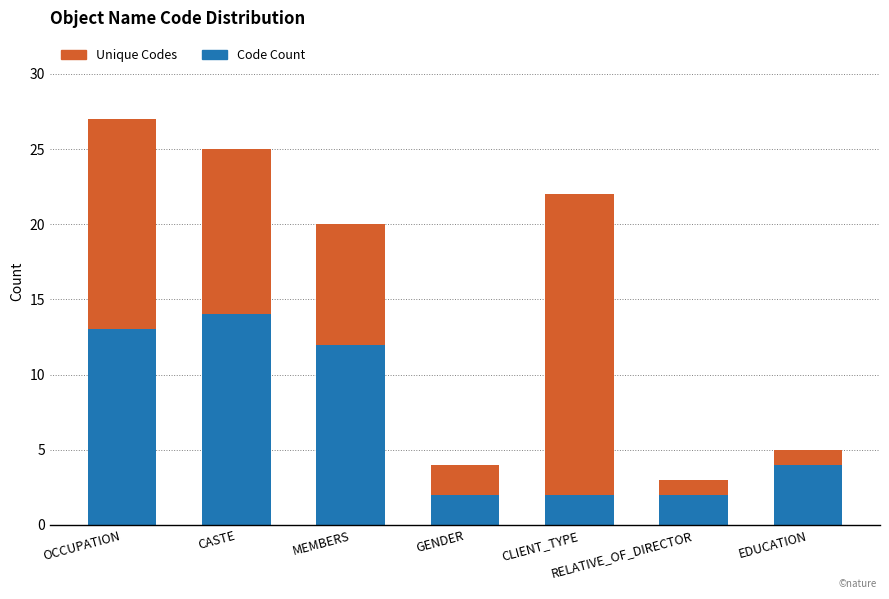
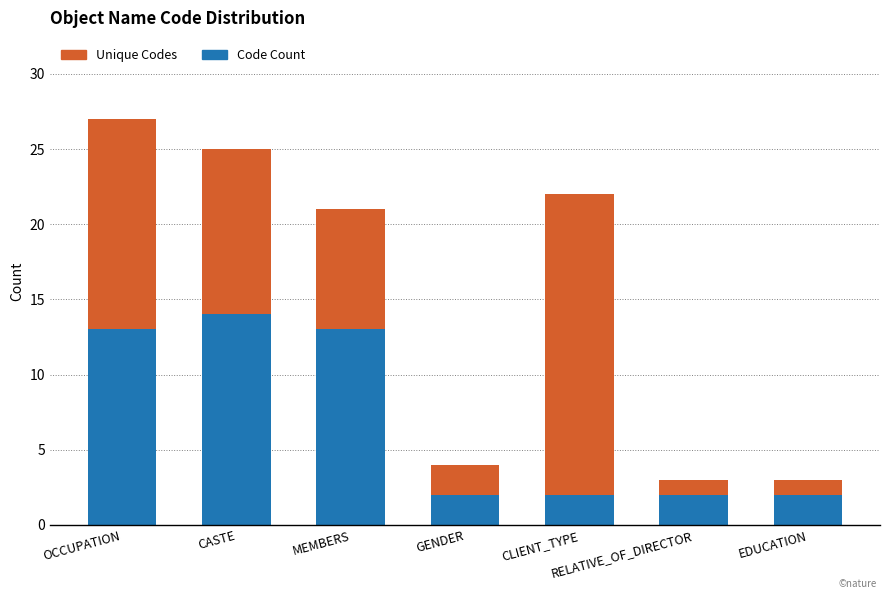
  {
    "Code Count": {
      "OCCUPATION": 13,
      "CASTE": 14,
-     "MEMBERS": 12,
+     "MEMBERS": 13,
      "GENDER": 2,
      "CLIENT_TYPE": 2,
      "RELATIVE_OF_DIRECTOR": 2,
-     "EDUCATION": 4
+     "EDUCATION": 2
    },
    "Unique Codes": {
      "OCCUPATION": 14,
      "CASTE": 11,
      "MEMBERS": 8,
      "GENDER": 2,
      "CLIENT_TYPE": 20,
      "RELATIVE_OF_DIRECTOR": 1,
      "EDUCATION": 1
    }
  }
